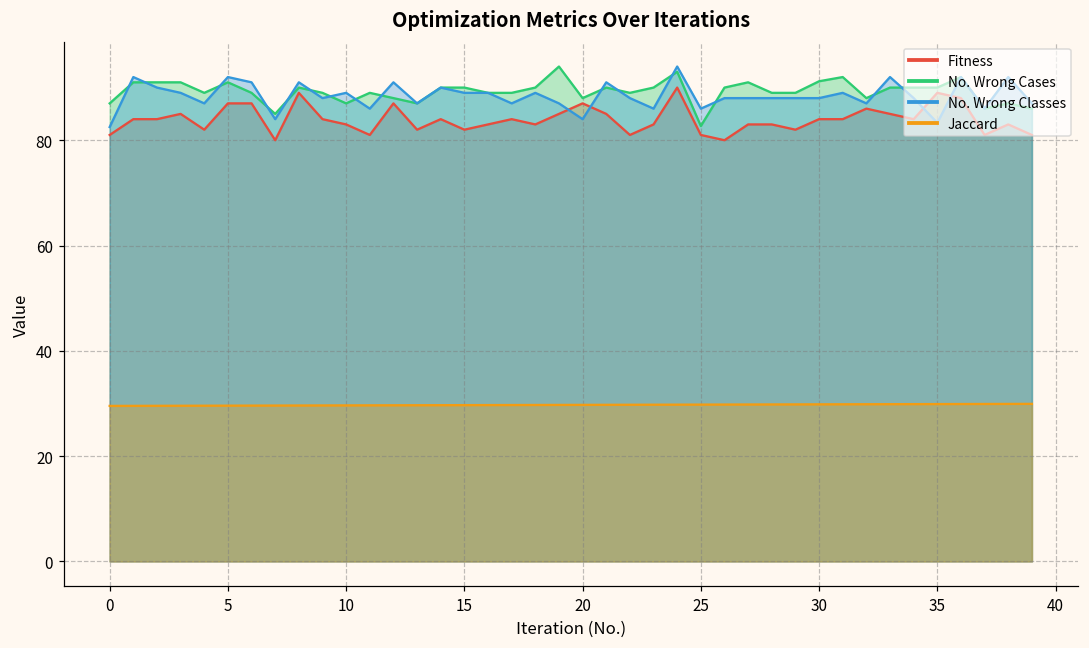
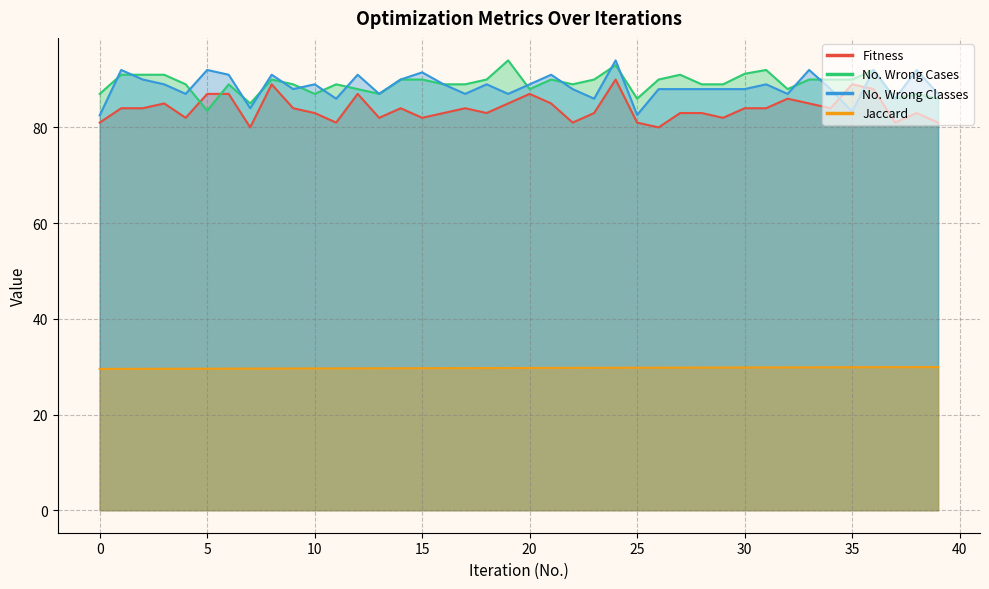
  {
    "No. Wrong Cases": {
      "0": 87,
-     "5": 91,
+     "5": 84,
      "10": 87,
      "15": 90,
      "20": 88,
-     "25": 83,
+     "25": 86,
      "30": 91
    },
    "No. Wrong Classes": {
      "0": 83,
      "5": 92,
      "10": 89,
-     "15": 89,
-     "20": 84,
-     "25": 86,
+     "15": 92,
+     "20": 89,
+     "25": 83,
      "30": 88
    }
  }
